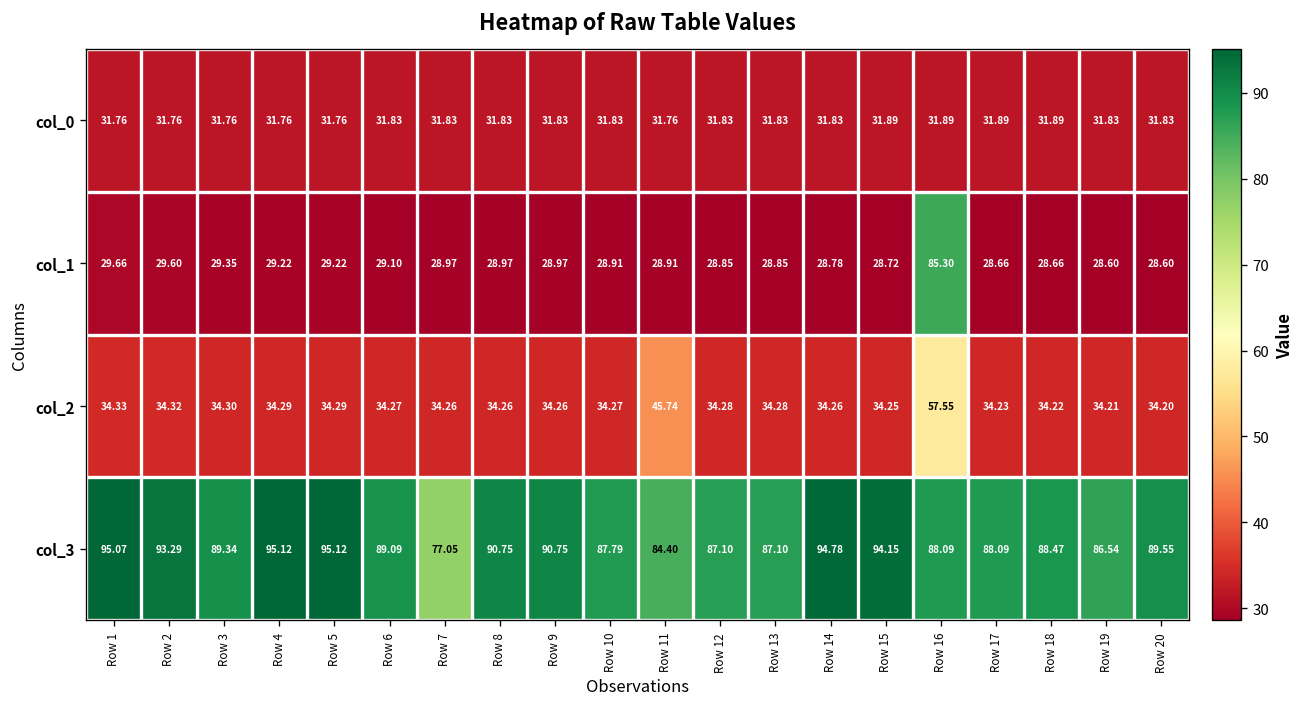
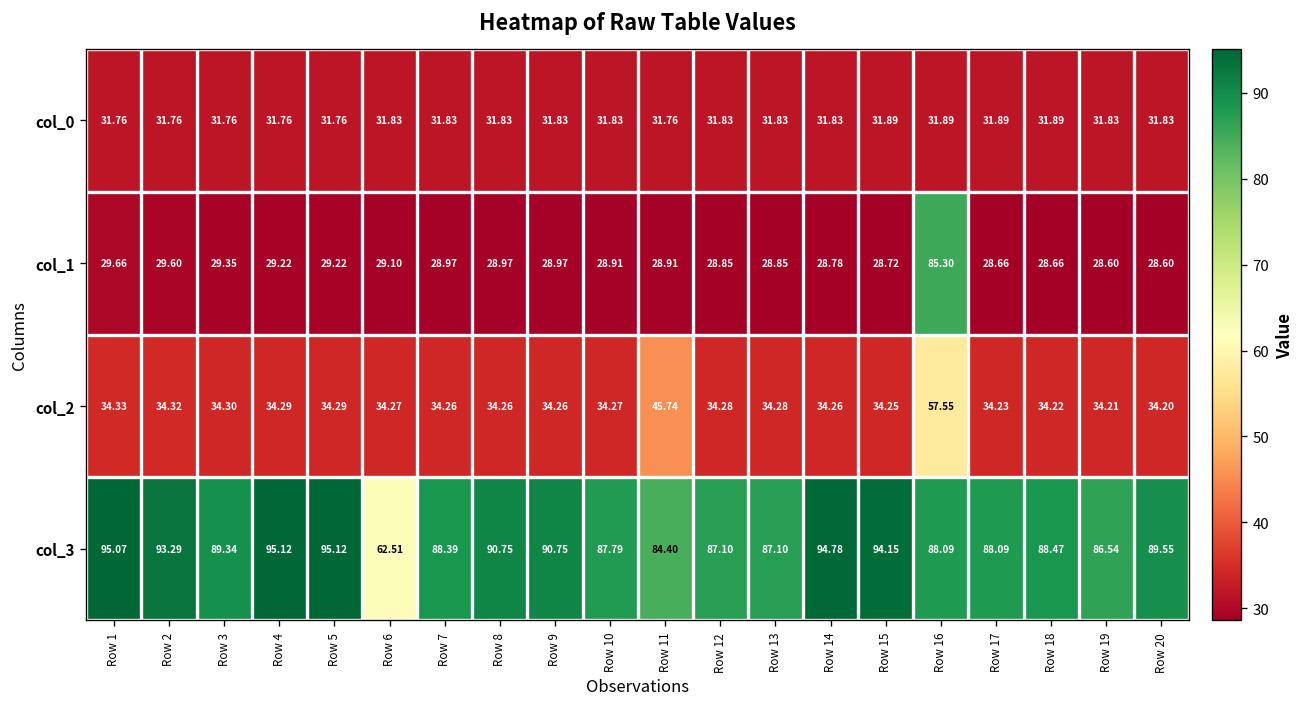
  {
    "col_0": {
      "Row 1": 31.76,
      "Row 2": 31.76,
      "Row 3": 31.76,
      "Row 4": 31.76,
      "Row 5": 31.76,
      "Row 6": 31.83,
      "Row 7": 31.83,
      "Row 8": 31.83,
      "Row 9": 31.83,
      "Row 10": 31.83,
      "Row 11": 31.76,
      "Row 12": 31.83,
      "Row 13": 31.83,
      "Row 14": 31.83,
      "Row 15": 31.89,
      "Row 16": 31.89,
      "Row 17": 31.89,
      "Row 18": 31.89,
      "Row 19": 31.83,
      "Row 20": 31.83
    },
    "col_1": {
      "Row 1": 29.66,
      "Row 2": 29.60,
      "Row 3": 29.35,
      "Row 4": 29.22,
      "Row 5": 29.22,
      "Row 6": 29.10,
      "Row 7": 28.97,
      "Row 8": 28.97,
      "Row 9": 28.97,
      "Row 10": 28.91,
      "Row 11": 28.91,
      "Row 12": 28.85,
      "Row 13": 28.85,
      "Row 14": 28.78,
      "Row 15": 28.72,
      "Row 16": 85.30,
      "Row 17": 28.66,
      "Row 18": 28.66,
      "Row 19": 28.60,
      "Row 20": 28.60
    },
    "col_2": {
      "Row 1": 34.33,
      "Row 2": 34.32,
      "Row 3": 34.30,
      "Row 4": 34.29,
      "Row 5": 34.29,
      "Row 6": 34.27,
      "Row 7": 34.26,
      "Row 8": 34.26,
      "Row 9": 34.26,
      "Row 10": 34.27,
      "Row 11": 45.74,
      "Row 12": 34.28,
      "Row 13": 34.28,
      "Row 14": 34.26,
      "Row 15": 34.25,
      "Row 16": 57.55,
      "Row 17": 34.23,
      "Row 18": 34.22,
      "Row 19": 34.21,
      "Row 20": 34.20
    },
    "col_3": {
      "Row 1": 95.07,
      "Row 2": 93.29,
      "Row 3": 89.34,
      "Row 4": 95.12,
      "Row 5": 95.12,
-     "Row 6": 89.09,
-     "Row 7": 77.05,
+     "Row 6": 62.51,
+     "Row 7": 88.39,
      "Row 8": 90.75,
      "Row 9": 90.75,
      "Row 10": 87.79,
      "Row 11": 84.40,
      "Row 12": 87.10,
      "Row 13": 87.10,
      "Row 14": 94.78,
      "Row 15": 94.15,
      "Row 16": 88.09,
      "Row 17": 88.09,
      "Row 18": 88.47,
      "Row 19": 86.54,
      "Row 20": 89.55
    }
  }
